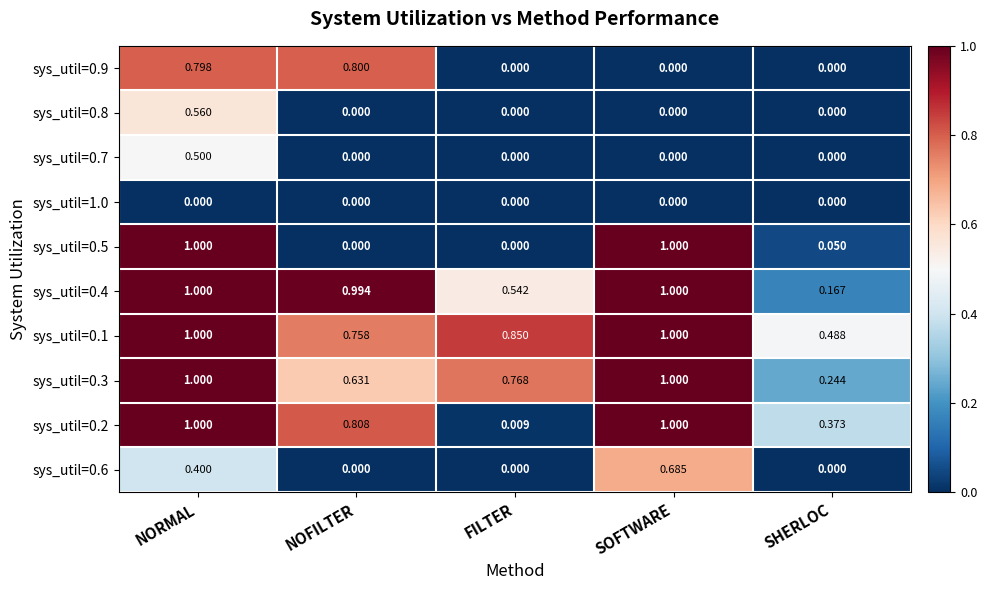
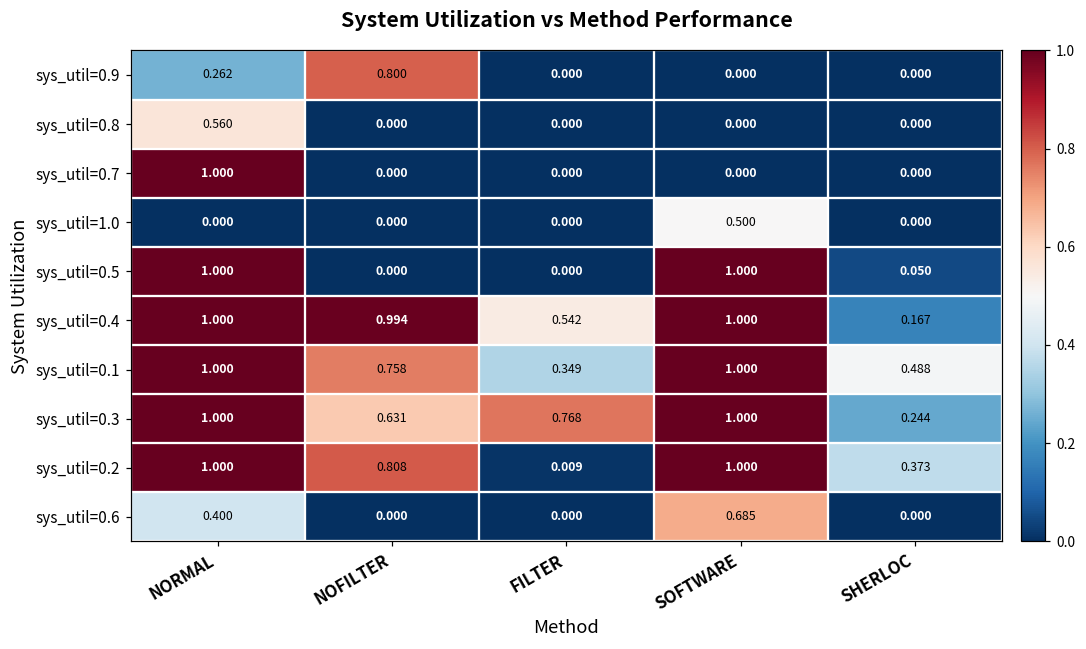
  {
    "sys_util=0.9": {
-     "NORMAL": 0.798,
+     "NORMAL": 0.262,
      "NOFILTER": 0.800,
      "FILTER": 0.000,
      "SOFTWARE": 0.000,
      "SHERLOC": 0.000
    },
    "sys_util=0.8": {
      "NORMAL": 0.560,
      "NOFILTER": 0.000,
      "FILTER": 0.000,
      "SOFTWARE": 0.000,
      "SHERLOC": 0.000
    },
    "sys_util=0.7": {
-     "NORMAL": 0.500,
+     "NORMAL": 1.000,
      "NOFILTER": 0.000,
      "FILTER": 0.000,
      "SOFTWARE": 0.000,
      "SHERLOC": 0.000
    },
    "sys_util=1.0": {
      "NORMAL": 0.000,
      "NOFILTER": 0.000,
      "FILTER": 0.000,
-     "SOFTWARE": 0.000,
+     "SOFTWARE": 0.500,
      "SHERLOC": 0.000
    },
    "sys_util=0.5": {
      "NORMAL": 1.000,
      "NOFILTER": 0.000,
      "FILTER": 0.000,
      "SOFTWARE": 1.000,
      "SHERLOC": 0.050
    },
    "sys_util=0.4": {
      "NORMAL": 1.000,
      "NOFILTER": 0.994,
      "FILTER": 0.542,
      "SOFTWARE": 1.000,
      "SHERLOC": 0.167
    },
    "sys_util=0.1": {
      "NORMAL": 1.000,
      "NOFILTER": 0.758,
-     "FILTER": 0.850,
+     "FILTER": 0.349,
      "SOFTWARE": 1.000,
      "SHERLOC": 0.488
    },
    "sys_util=0.3": {
      "NORMAL": 1.000,
      "NOFILTER": 0.631,
      "FILTER": 0.768,
      "SOFTWARE": 1.000,
      "SHERLOC": 0.244
    },
    "sys_util=0.2": {
      "NORMAL": 1.000,
      "NOFILTER": 0.808,
      "FILTER": 0.009,
      "SOFTWARE": 1.000,
      "SHERLOC": 0.373
    },
    "sys_util=0.6": {
      "NORMAL": 0.400,
      "NOFILTER": 0.000,
      "FILTER": 0.000,
      "SOFTWARE": 0.685,
      "SHERLOC": 0.000
    }
  }
